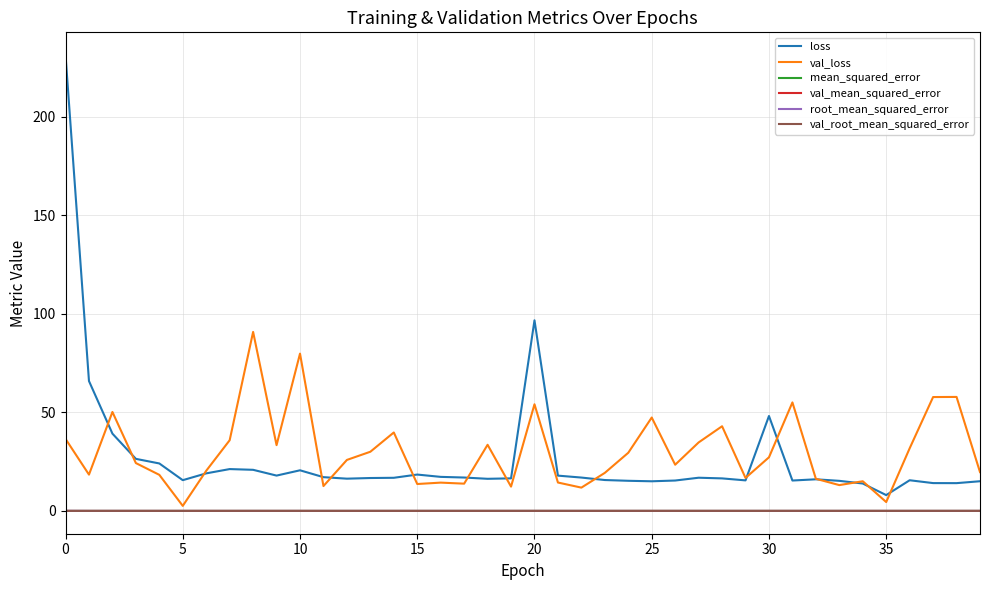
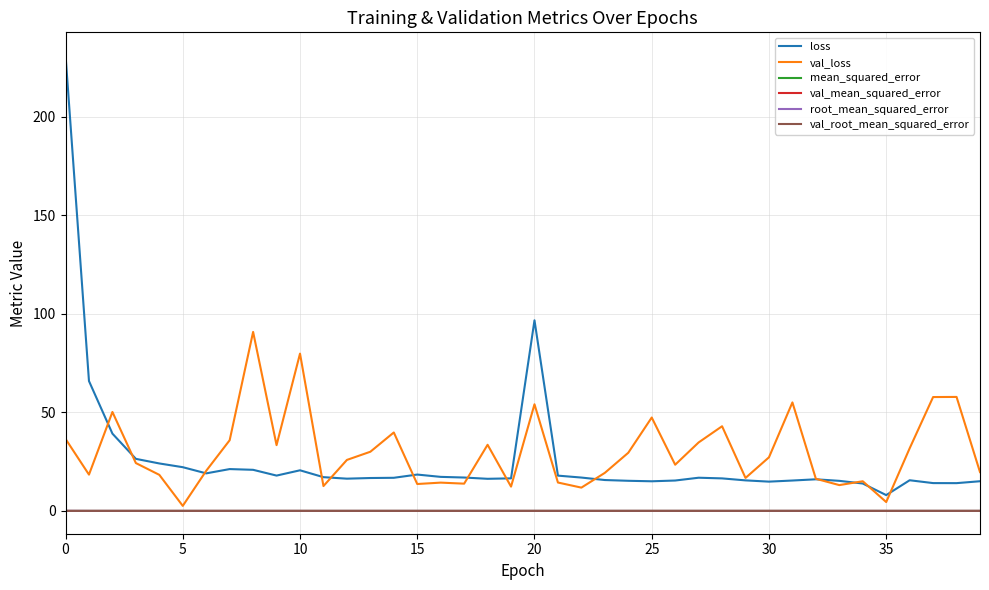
  {
    "loss": {
      "0": 231,
-     "5": 16,
+     "5": 22,
      "10": 21,
      "15": 18,
      "20": 97,
      "25": 15,
-     "30": 48,
+     "30": 15,
      "35": 8
    },
    "val_loss": {
      "0": 37,
      "5": 3,
      "10": 80,
      "15": 14,
      "20": 54,
      "25": 47,
      "30": 27,
      "35": 5
    },
    "val_root_mean_squared_error": {
      "0": 0,
      "5": 0,
      "10": 0,
      "15": 0,
      "20": 0,
      "25": 0,
      "30": 0,
      "35": 0
    }
  }
